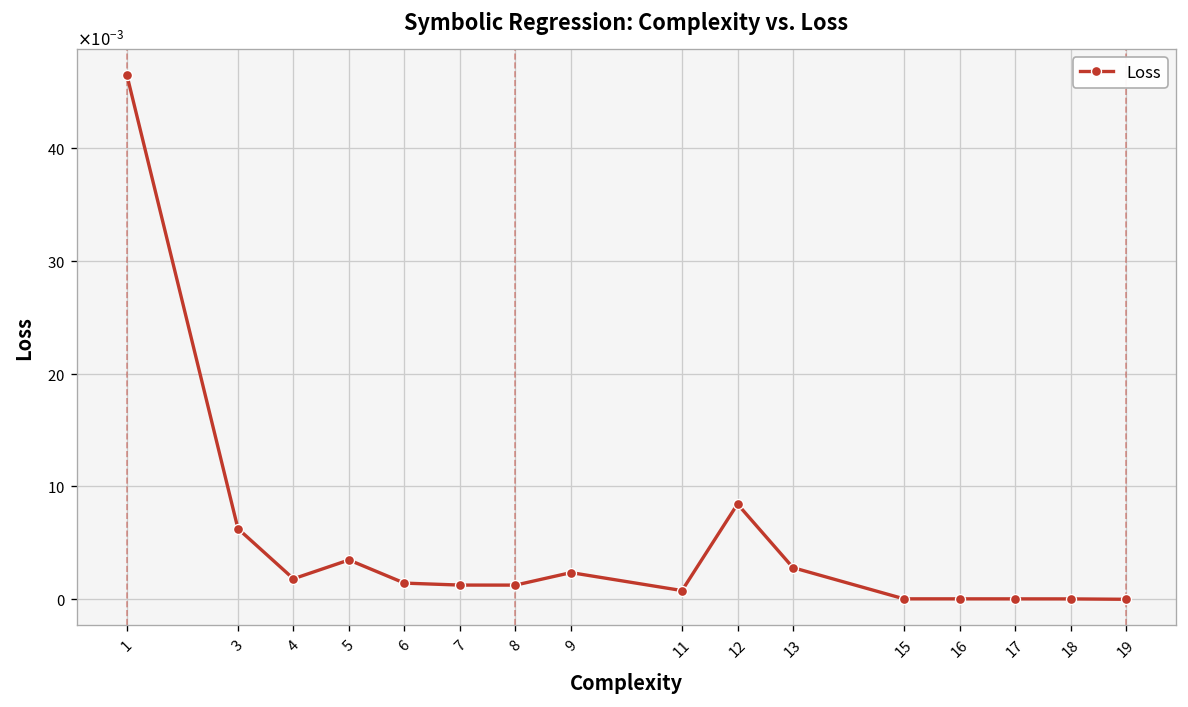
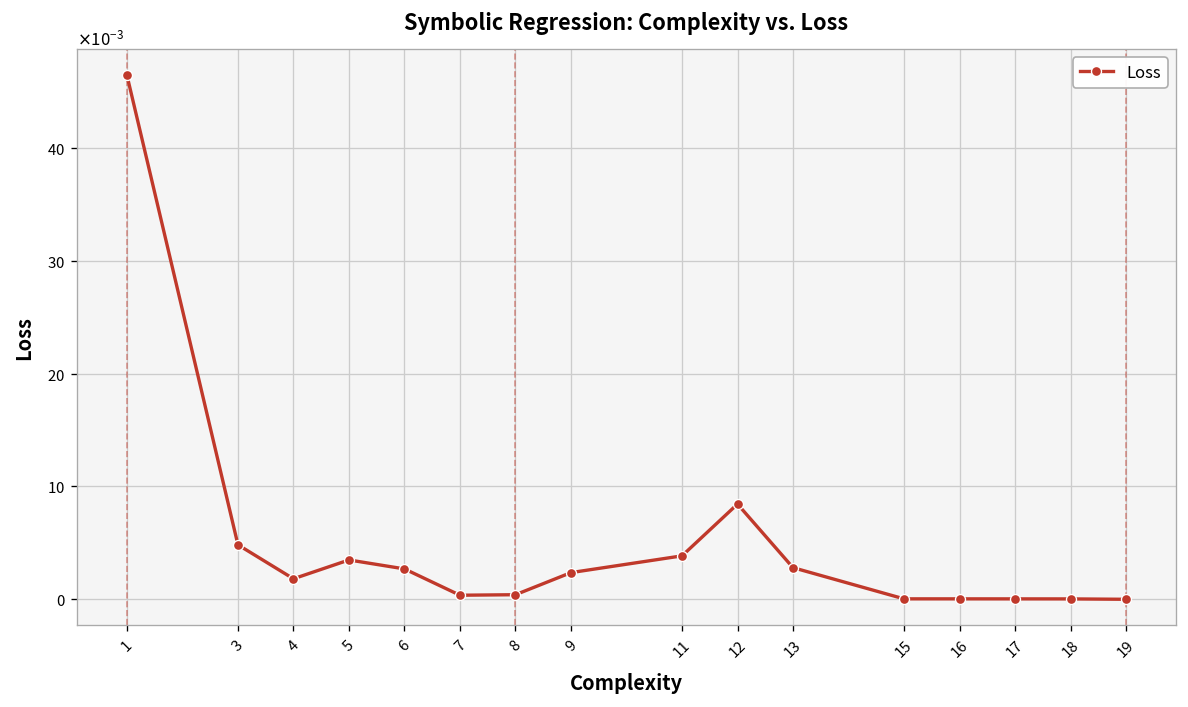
  {
    "1": 0.046,
-   "3": 0.006,
+   "3": 0.005,
    "4": 0.002,
    "5": 0.003,
-   "6": 0.001,
-   "7": 0.001,
-   "8": 0.001,
+   "6": 0.003,
+   "7": 0.000,
+   "8": 0.000,
    "9": 0.002,
-   "11": 0.001,
+   "11": 0.004,
    "12": 0.008,
    "13": 0.003,
    "15": 0.000,
    "16": 0.000,
    "17": 0.000,
    "18": 0.000,
    "19": 0.000
  }
